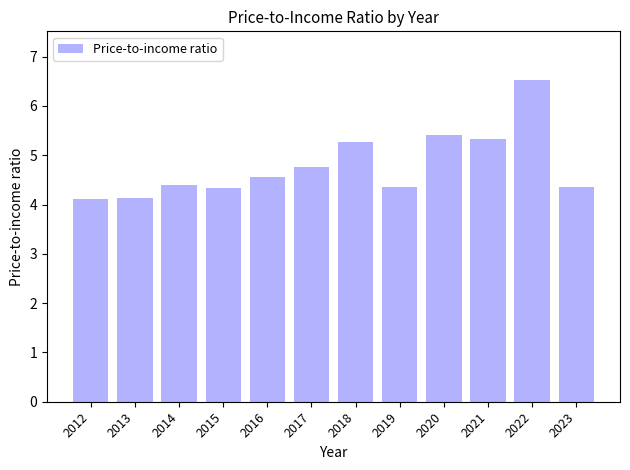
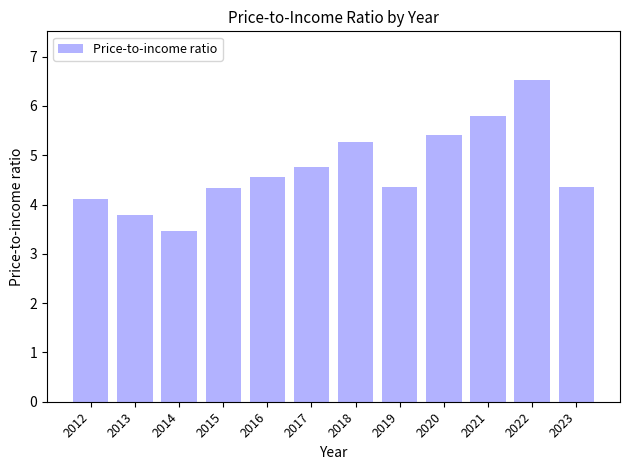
  {
    "2012": 4.1,
-   "2013": 4.1,
-   "2014": 4.4,
+   "2013": 3.8,
+   "2014": 3.5,
    "2015": 4.3,
    "2016": 4.6,
    "2017": 4.8,
    "2018": 5.3,
    "2019": 4.4,
    "2020": 5.4,
-   "2021": 5.3,
+   "2021": 5.8,
    "2022": 6.5,
    "2023": 4.4
  }
